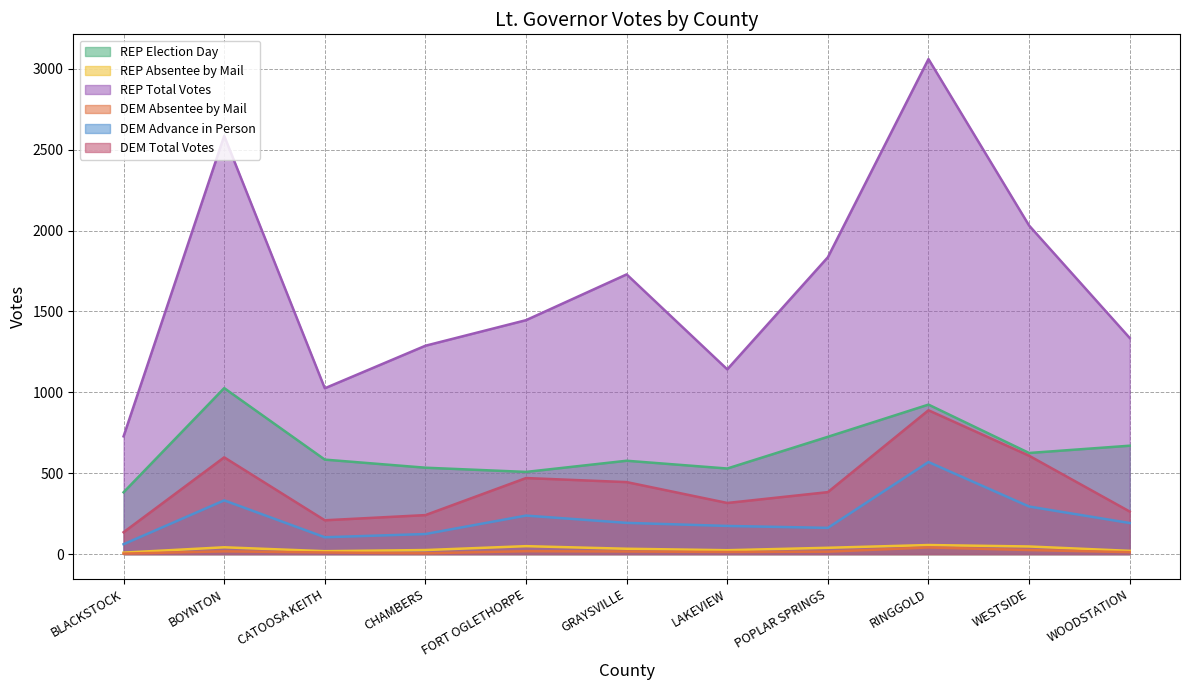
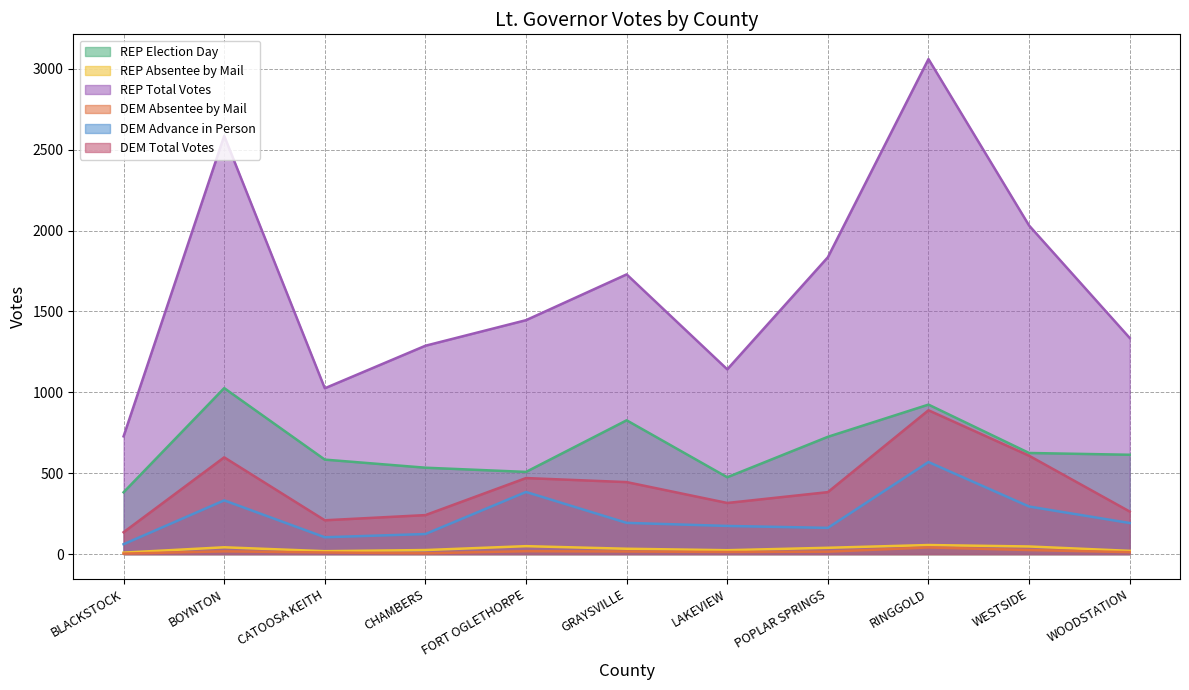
  {
    "REP Election Day": {
      "BLACKSTOCK": 380,
      "BOYNTON": 1030,
      "CATOOSA KEITH": 580,
      "CHAMBERS": 530,
      "FORT OGLETHORPE": 510,
-     "GRAYSVILLE": 580,
-     "LAKEVIEW": 530,
+     "GRAYSVILLE": 830,
+     "LAKEVIEW": 480,
      "POPLAR SPRINGS": 730,
      "RINGGOLD": 920,
      "WESTSIDE": 630,
-     "WOODSTATION": 670
+     "WOODSTATION": 610
    },
    "REP Absentee by Mail": {
      "BOYNTON": 40,
      "CHAMBERS": 30,
      "FORT OGLETHORPE": 50,
      "GRAYSVILLE": 30,
      "POPLAR SPRINGS": 40,
      "WESTSIDE": 50
    },
    "REP Total Votes": {
      "BLACKSTOCK": 730,
      "CATOOSA KEITH": 1030,
      "CHAMBERS": 1290,
      "FORT OGLETHORPE": 1450,
      "GRAYSVILLE": 1730,
      "LAKEVIEW": 1140,
      "POPLAR SPRINGS": 1840,
      "RINGGOLD": 3060,
      "WESTSIDE": 2030,
      "WOODSTATION": 1340
    },
    "DEM Advance in Person": {
      "BLACKSTOCK": 60,
      "BOYNTON": 330,
      "CATOOSA KEITH": 100,
      "CHAMBERS": 120,
-     "FORT OGLETHORPE": 240,
+     "FORT OGLETHORPE": 380,
      "GRAYSVILLE": 190,
      "LAKEVIEW": 170,
      "POPLAR SPRINGS": 160,
      "RINGGOLD": 570,
      "WESTSIDE": 290,
      "WOODSTATION": 190
    }
  }
